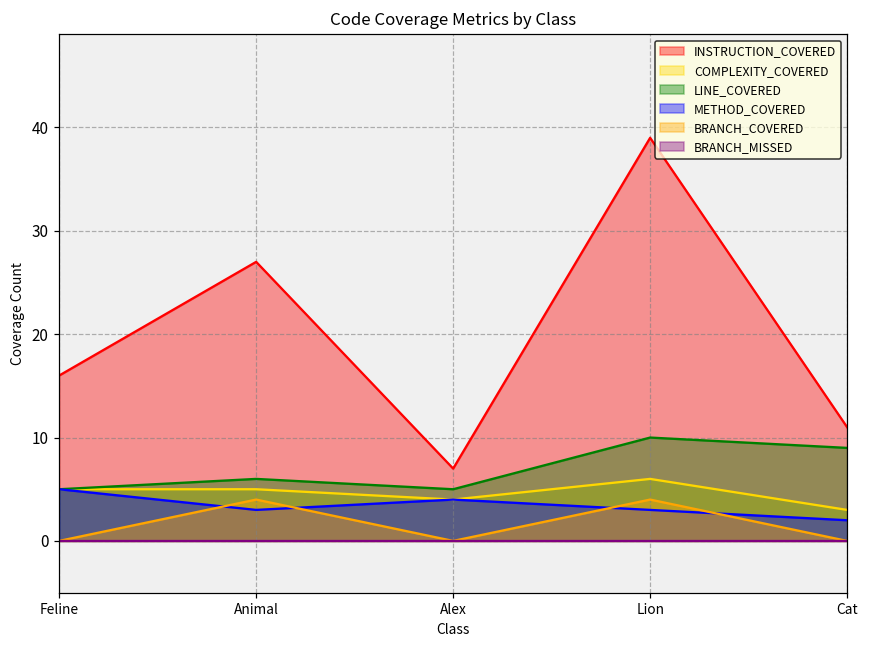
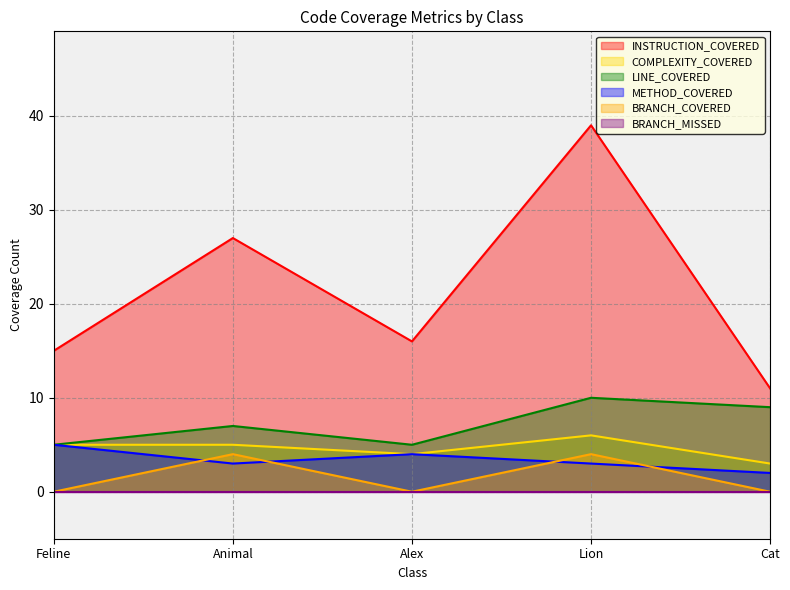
  {
    "INSTRUCTION_COVERED": {
-     "Feline": 16,
+     "Feline": 15,
      "Animal": 27,
-     "Alex": 7,
+     "Alex": 16,
      "Lion": 39,
      "Cat": 11
    },
    "LINE_COVERED": {
-     "Animal": 6,
+     "Animal": 7,
      "Alex": 5,
      "Lion": 10,
      "Cat": 9
    },
    "METHOD_COVERED": {
      "Animal": 3,
      "Lion": 3,
      "Cat": 2
    },
    "BRANCH_MISSED": {
      "Animal": 0,
      "Lion": 0
    }
  }
